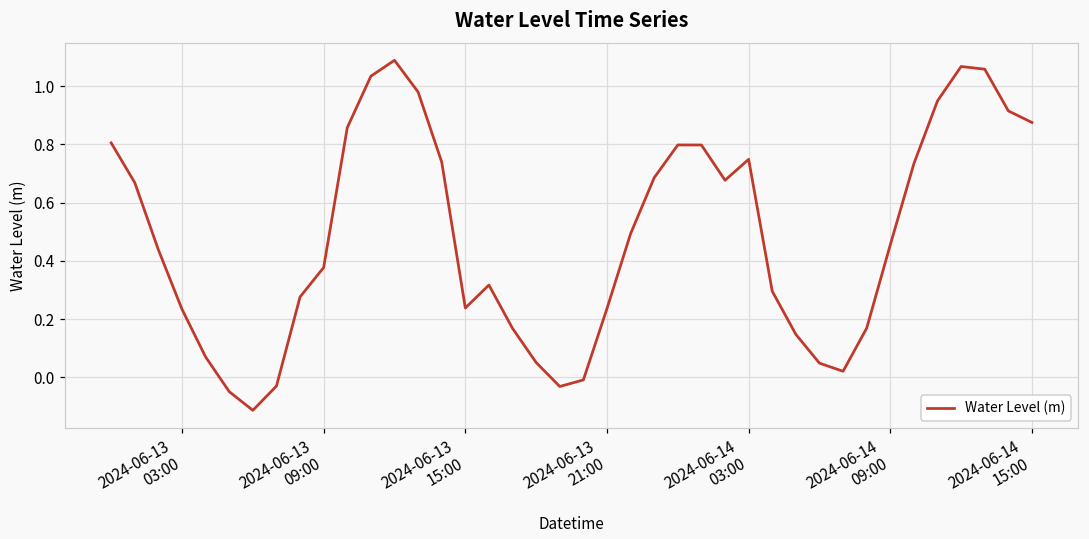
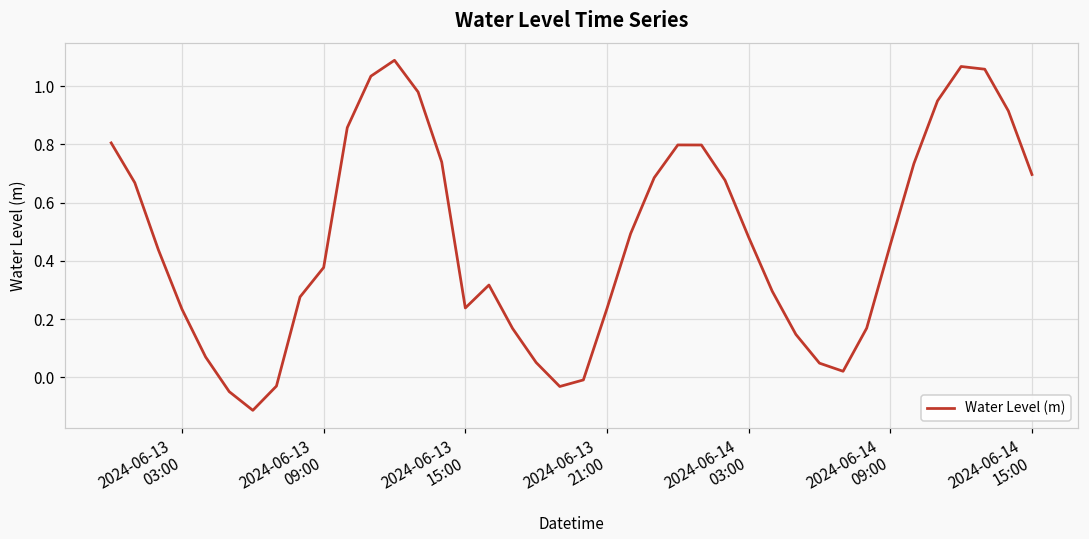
  {
    "2024-06-13 03:00": 0.23,
    "2024-06-13 09:00": 0.38,
    "2024-06-13 15:00": 0.24,
    "2024-06-13 21:00": 0.24,
-   "2024-06-14 03:00": 0.75,
+   "2024-06-14 03:00": 0.48,
    "2024-06-14 09:00": 0.46,
-   "2024-06-14 15:00": 0.88
+   "2024-06-14 15:00": 0.70
  }
